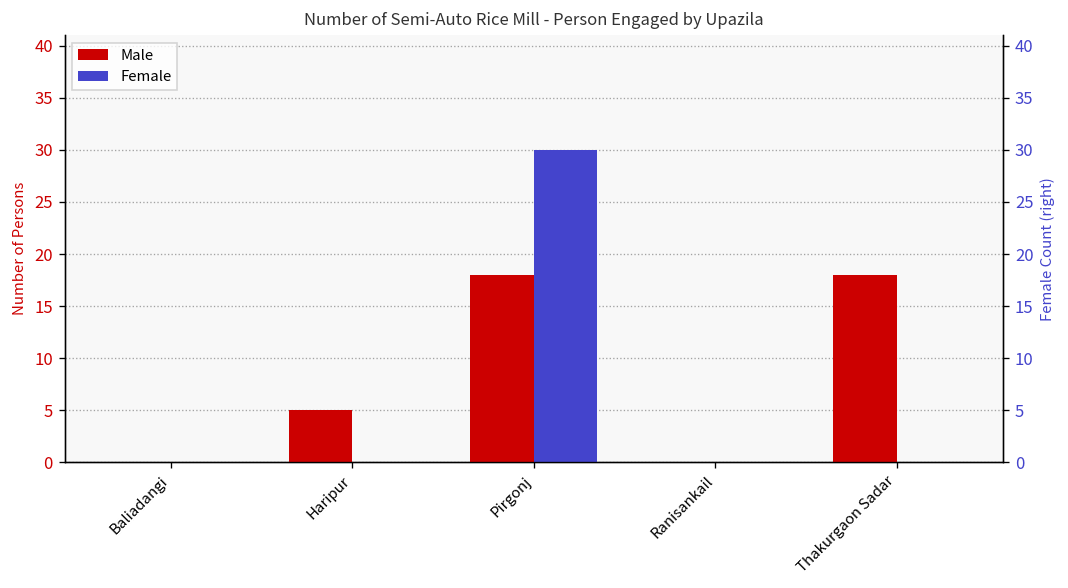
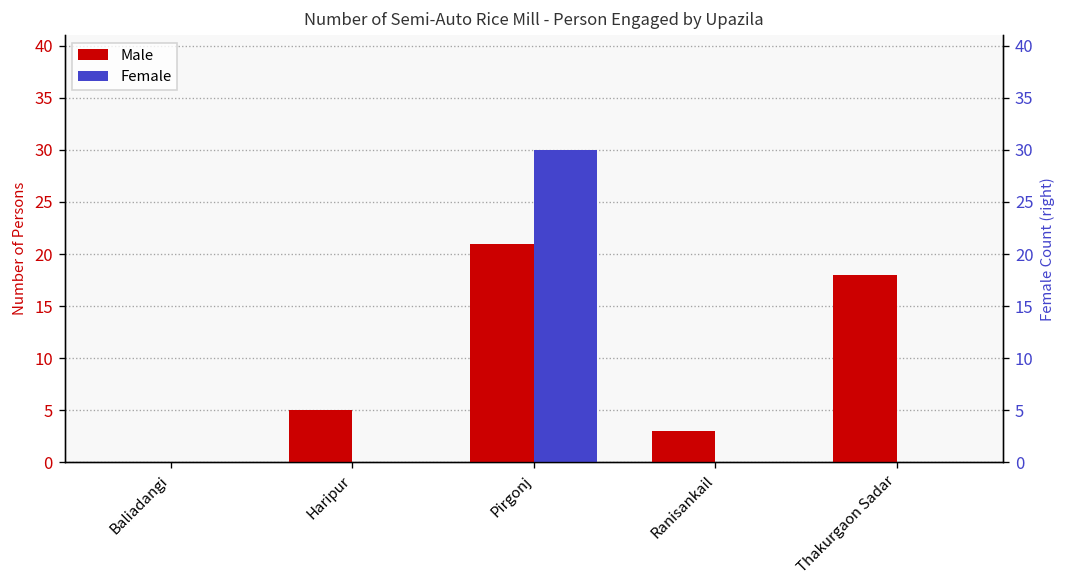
  {
    "Male": {
      "Baliadangi": 0,
      "Haripur": 5,
-     "Pirgonj": 18,
-     "Ranisankail": 0,
+     "Pirgonj": 21,
+     "Ranisankail": 3,
      "Thakurgaon Sadar": 18
    },
    "Female": {
      "Baliadangi": 0,
      "Haripur": 0,
      "Pirgonj": 30,
      "Ranisankail": 0,
      "Thakurgaon Sadar": 0
    }
  }
